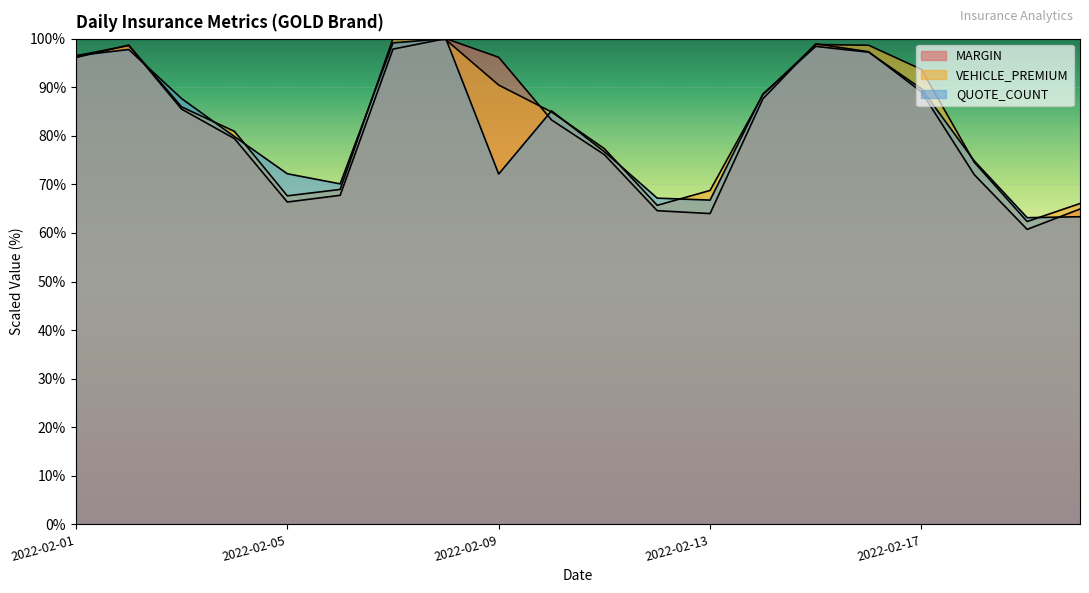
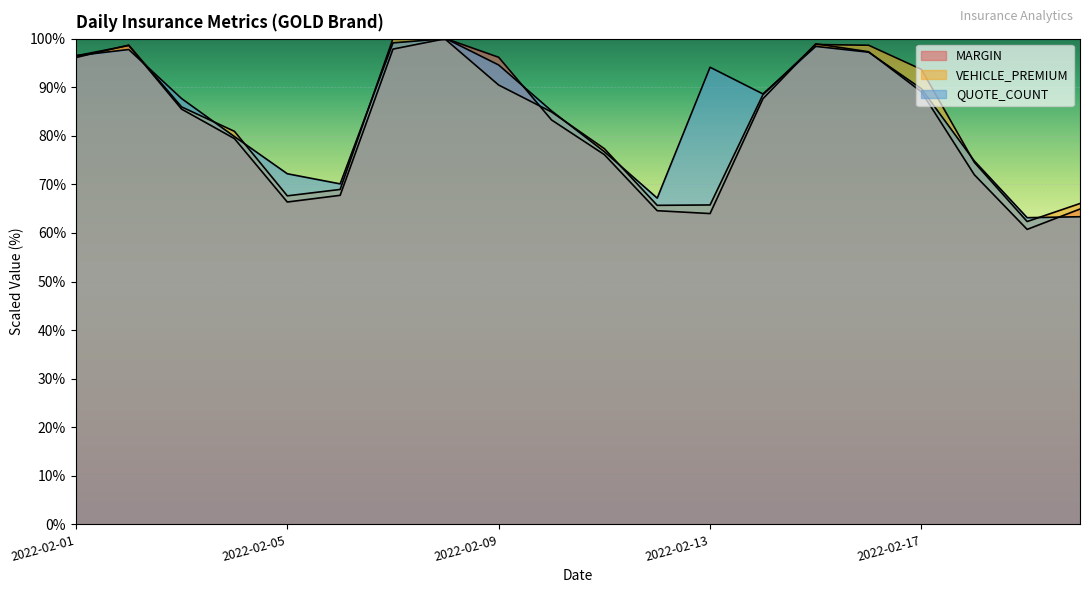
  {
    "MARGIN": {
      "2022-02-05": "66%",
      "2022-02-09": "96%",
      "2022-02-13": "64%"
    },
    "VEHICLE_PREMIUM": {
      "2022-02-05": "68%",
      "2022-02-09": "90%",
-     "2022-02-13": "69%"
+     "2022-02-13": "66%"
    },
    "QUOTE_COUNT": {
      "2022-02-05": "72%",
-     "2022-02-09": "72%",
-     "2022-02-13": "67%"
+     "2022-02-09": "95%",
+     "2022-02-13": "94%"
    }
  }
